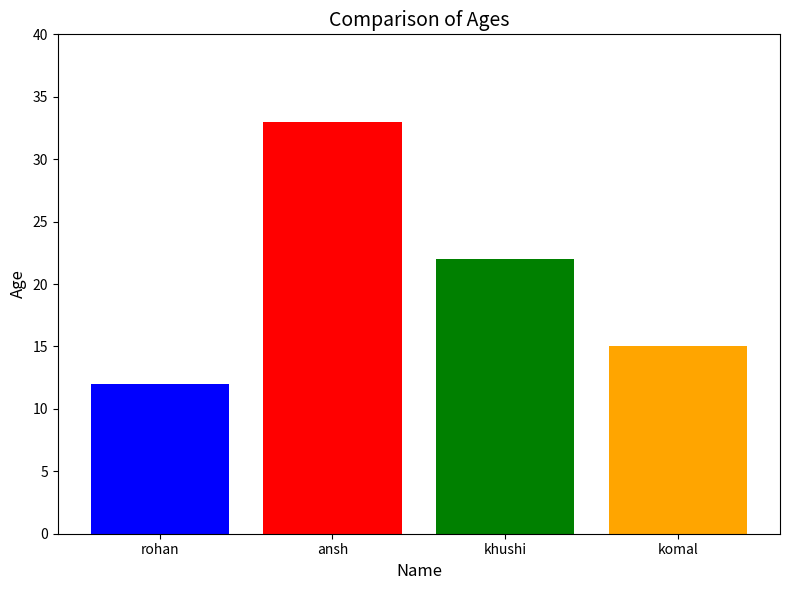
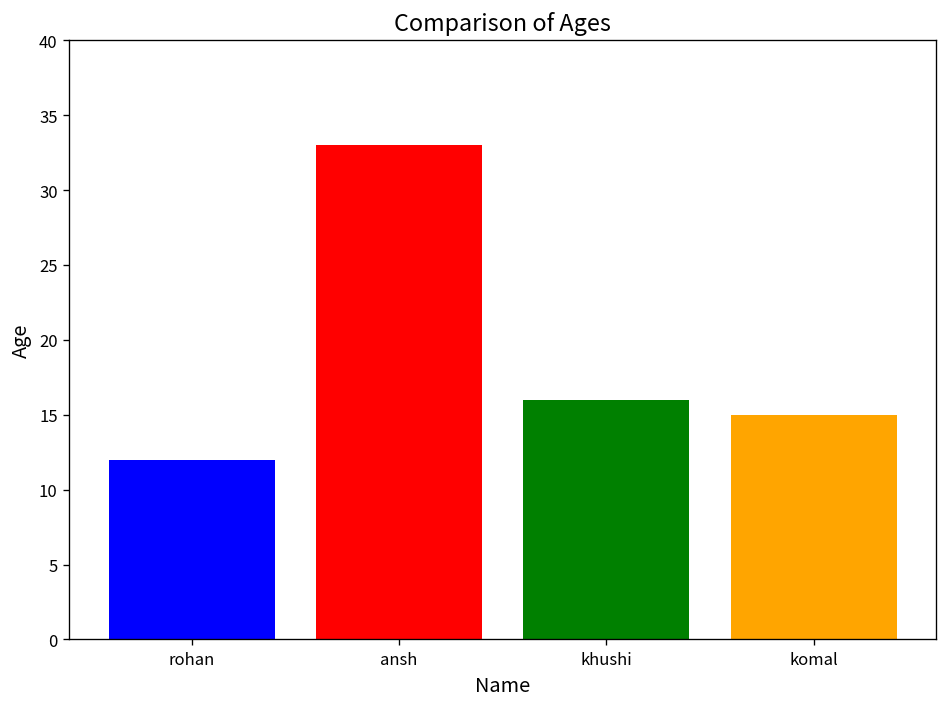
  {
    "rohan": 12,
    "ansh": 33,
-   "khushi": 22,
+   "khushi": 16,
    "komal": 15
  }
